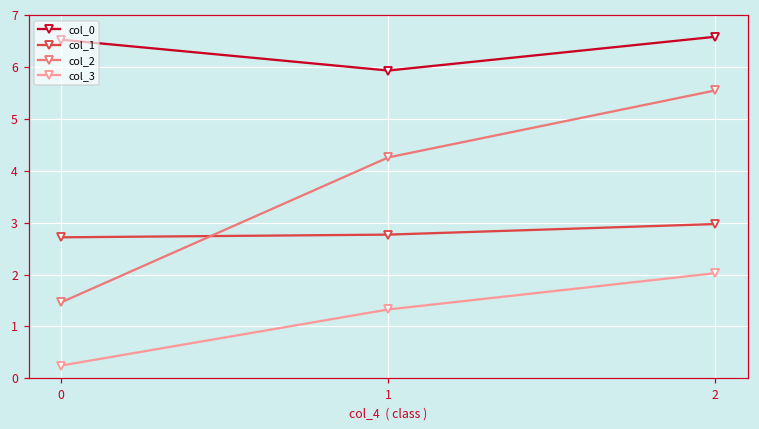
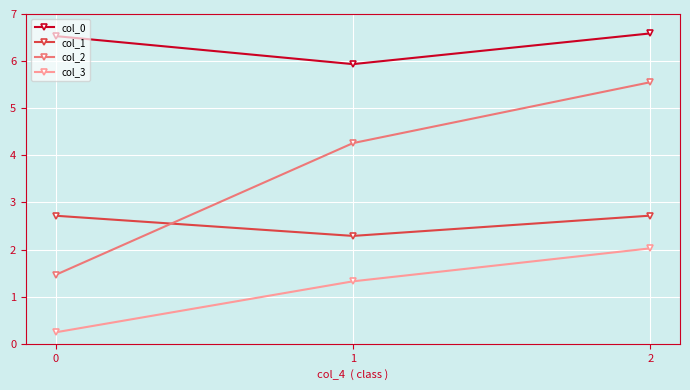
  {
    "col_0": {
      "1": 5.9,
      "2": 6.6
    },
    "col_1": {
      "0": 2.7,
-     "1": 2.8,
-     "2": 3.0
+     "1": 2.3,
+     "2": 2.7
    }
  }
